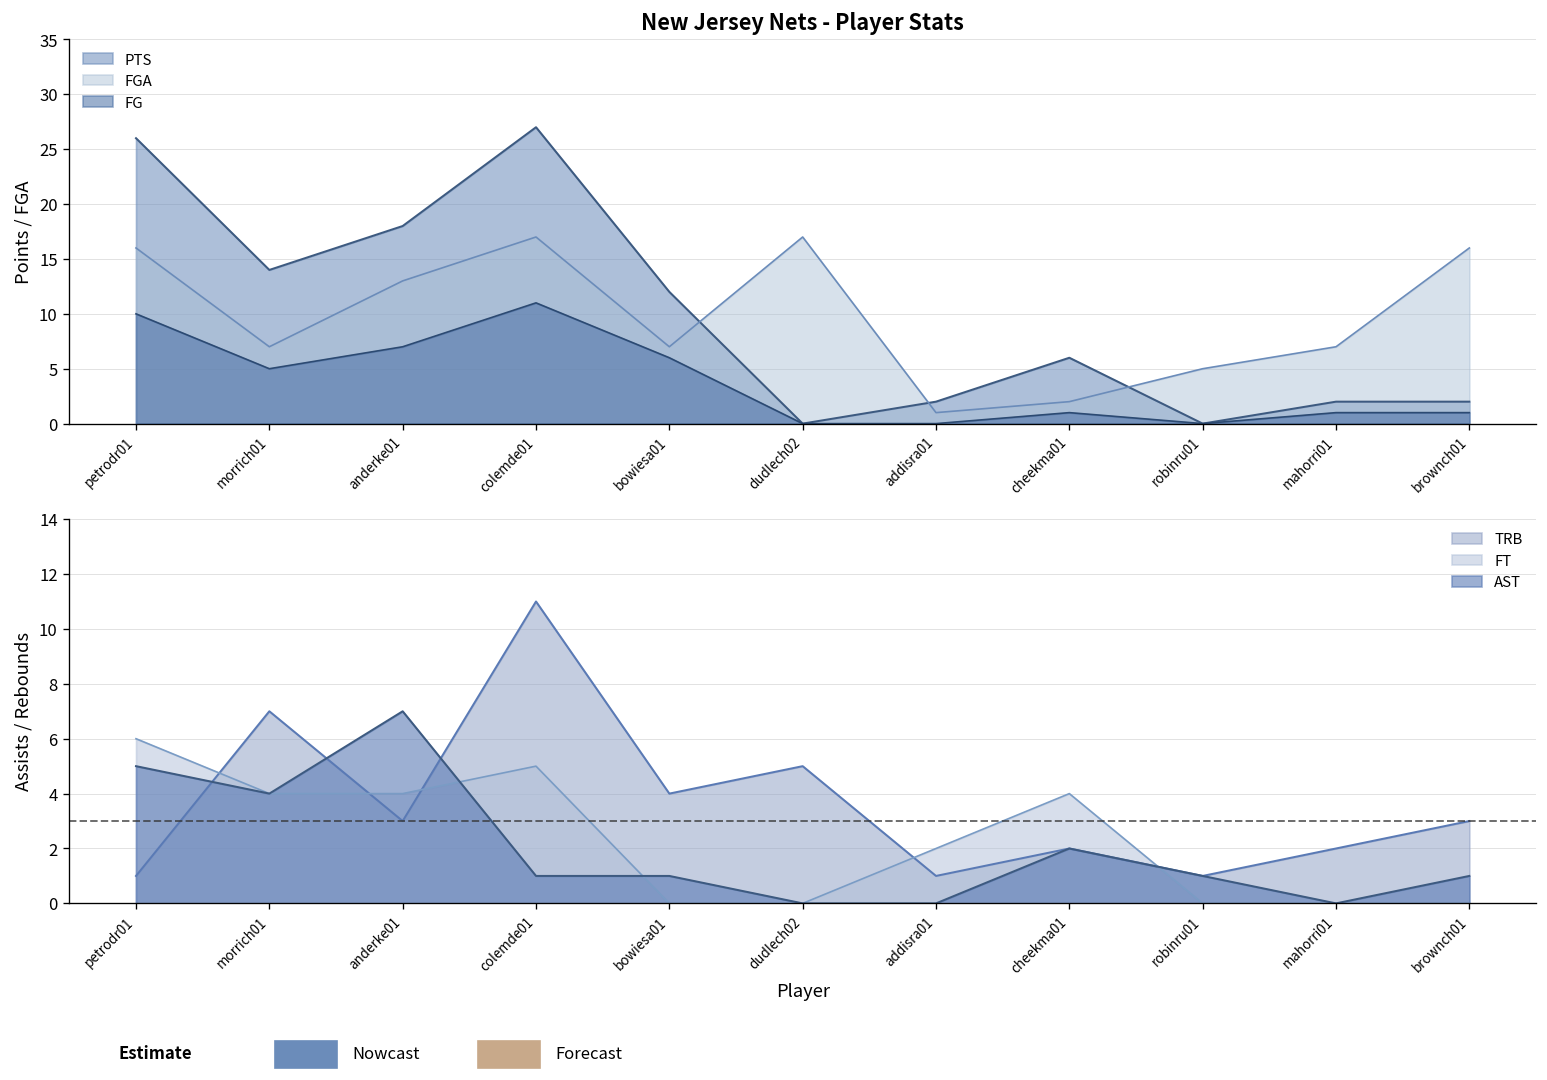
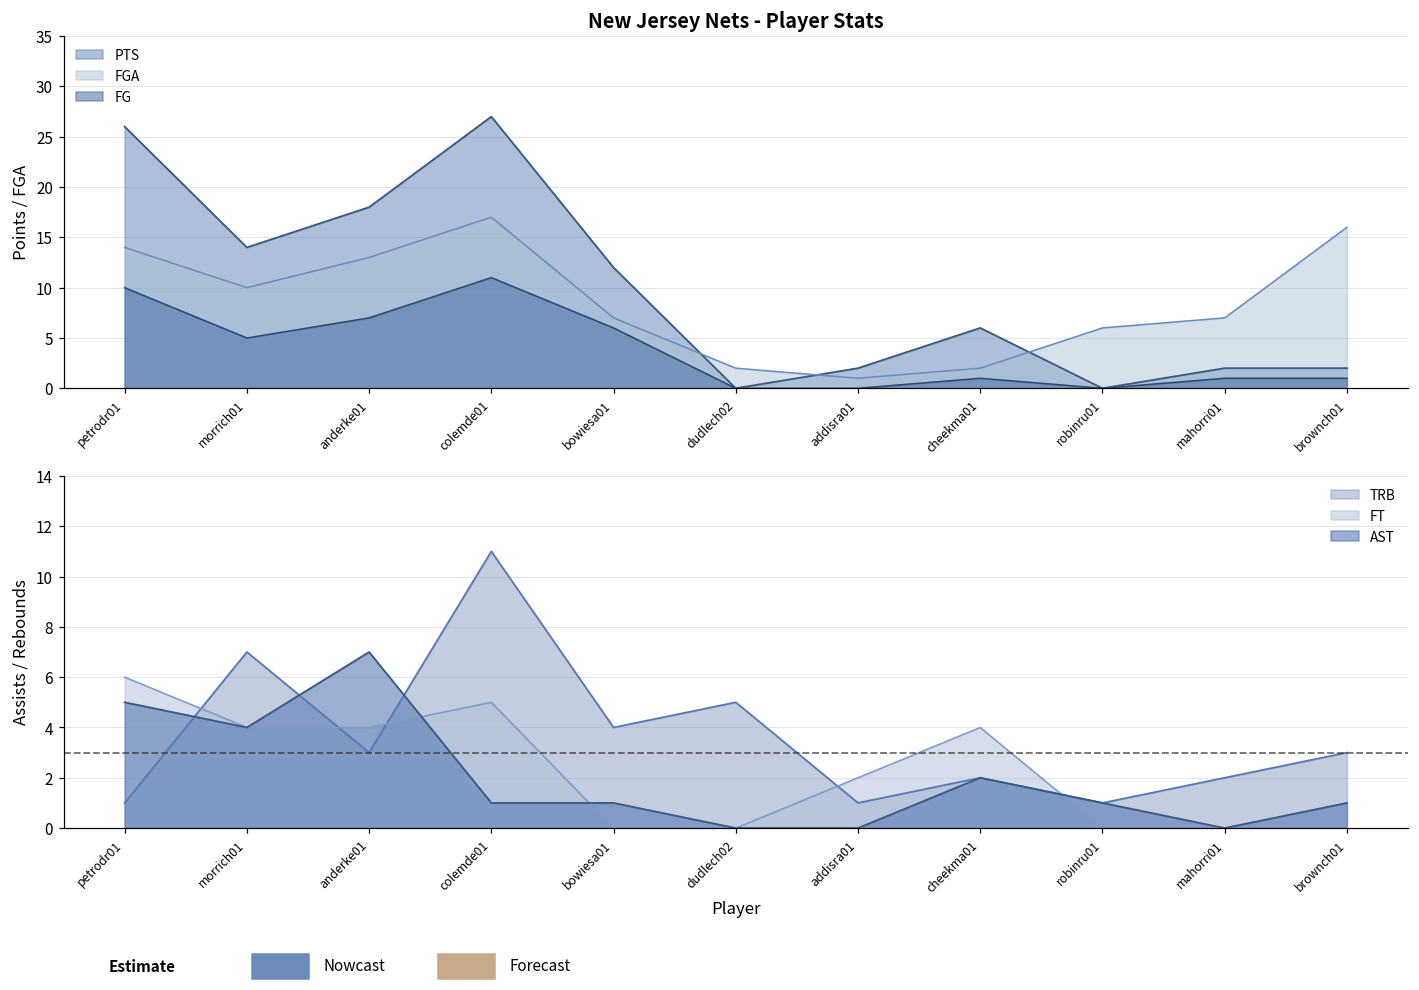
  {
    "New Jersey Nets - Player Stats": {
      "FGA": {
-       "petrodr01": 16,
-       "morrich01": 7,
+       "petrodr01": 14,
+       "morrich01": 10,
        "anderke01": 13,
        "colemde01": 17,
        "bowiesa01": 7,
-       "dudlech02": 17,
+       "dudlech02": 2,
        "addisra01": 1,
        "cheekma01": 2,
-       "robinru01": 5,
+       "robinru01": 6,
        "mahorri01": 7,
        "brownch01": 16
      }
    }
  }
